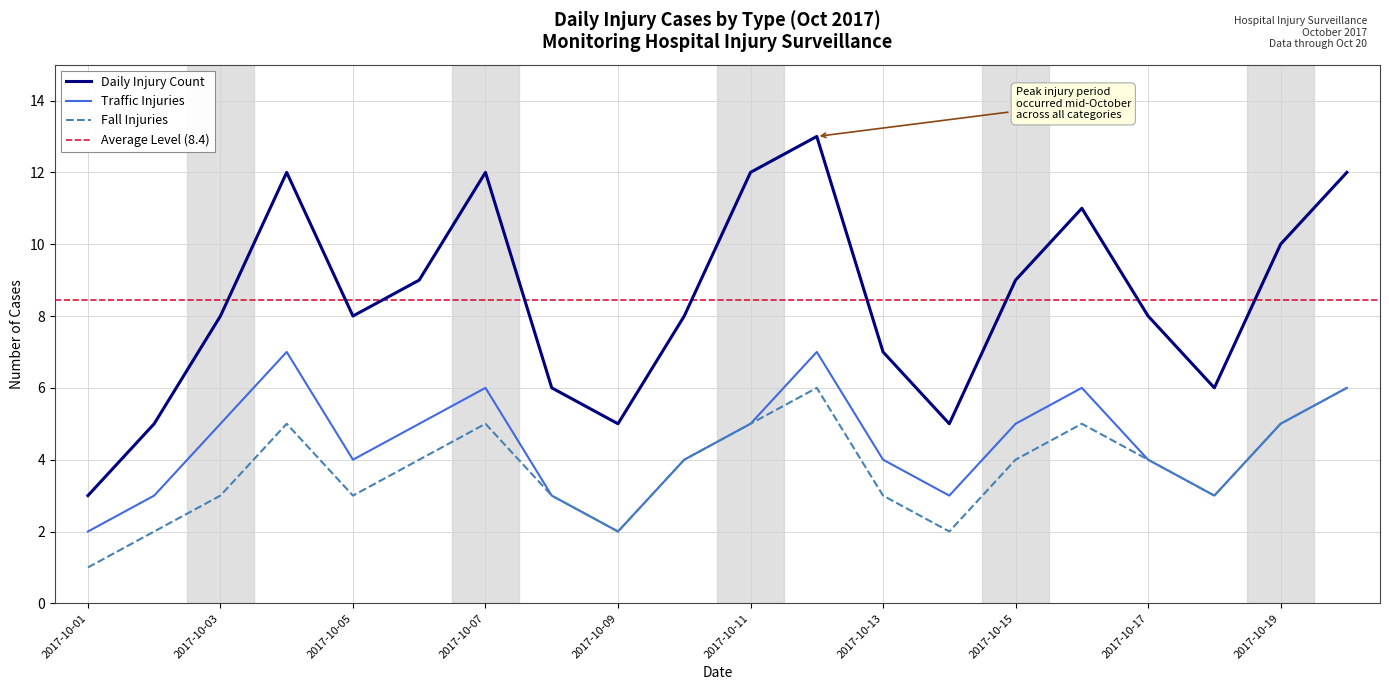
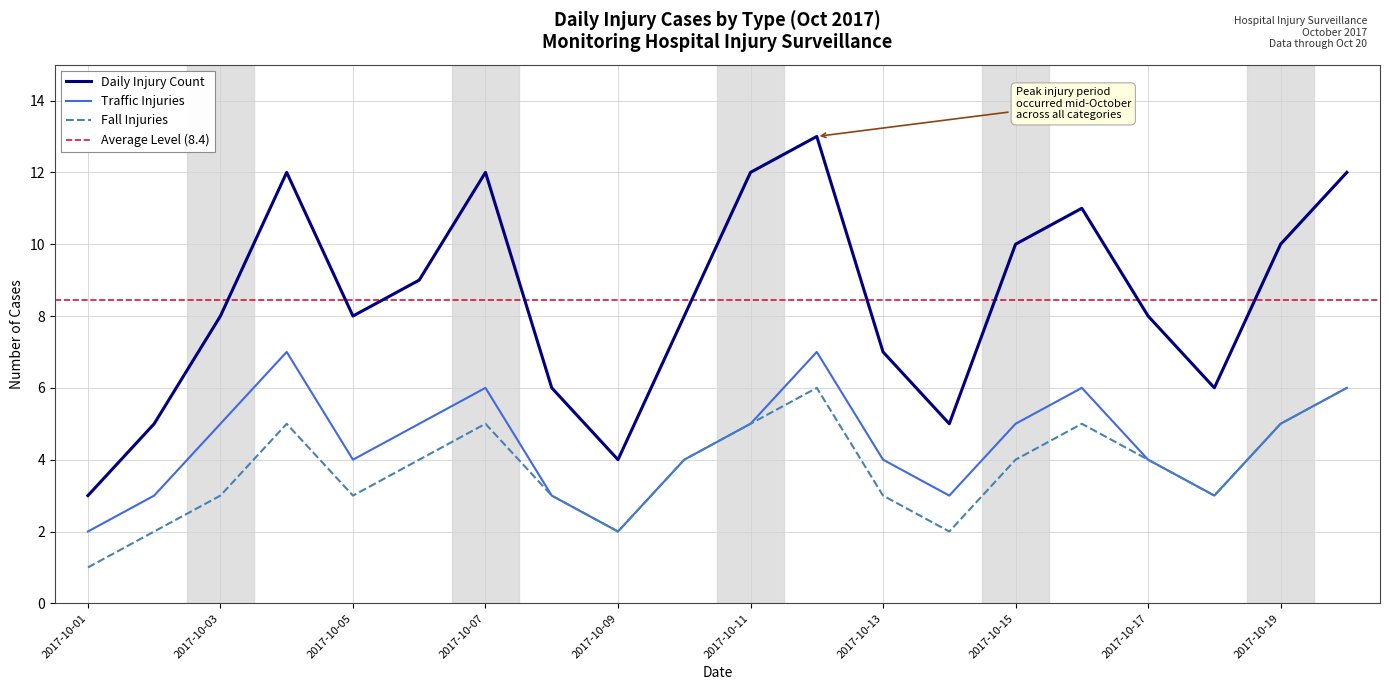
  {
    "Daily Injury Count": {
      "2017-10-01": 3,
      "2017-10-03": 8,
      "2017-10-05": 8,
      "2017-10-07": 12,
-     "2017-10-09": 5,
+     "2017-10-09": 4,
      "2017-10-11": 12,
      "2017-10-13": 7,
-     "2017-10-15": 9,
+     "2017-10-15": 10,
      "2017-10-17": 8,
      "2017-10-19": 10
    }
  }
